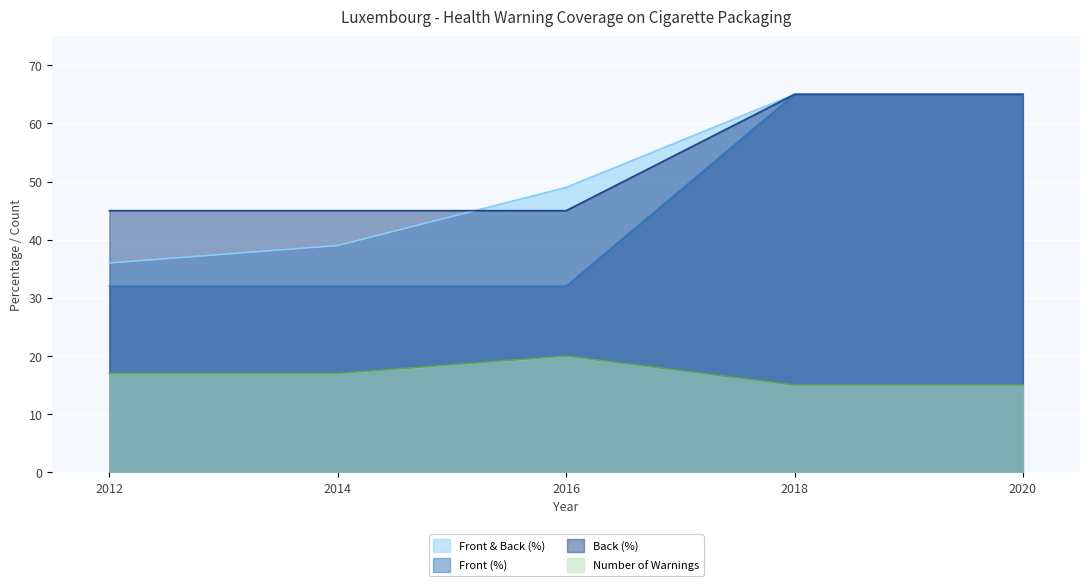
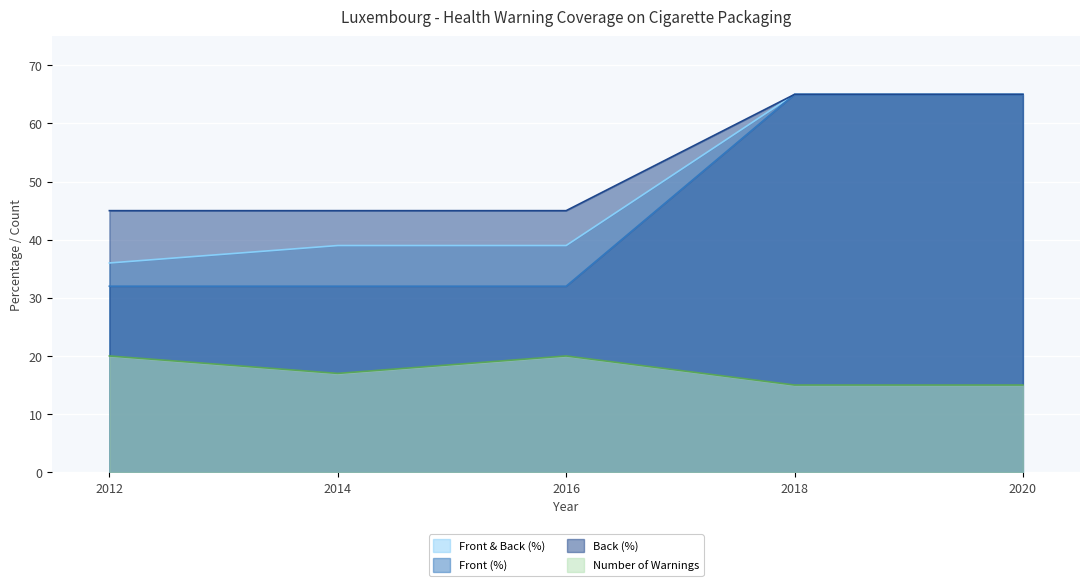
  {
    "Front & Back (%)": {
      "2012": 36,
      "2014": 39,
-     "2016": 49
+     "2016": 39
    },
    "Number of Warnings": {
-     "2012": 17,
+     "2012": 20,
      "2014": 17,
      "2016": 20,
      "2018": 15,
      "2020": 15
    }
  }
